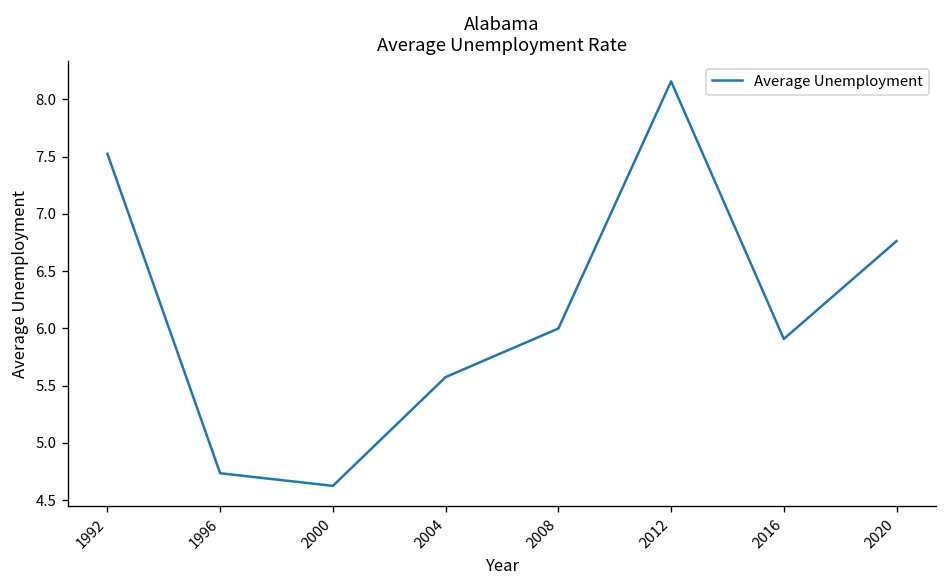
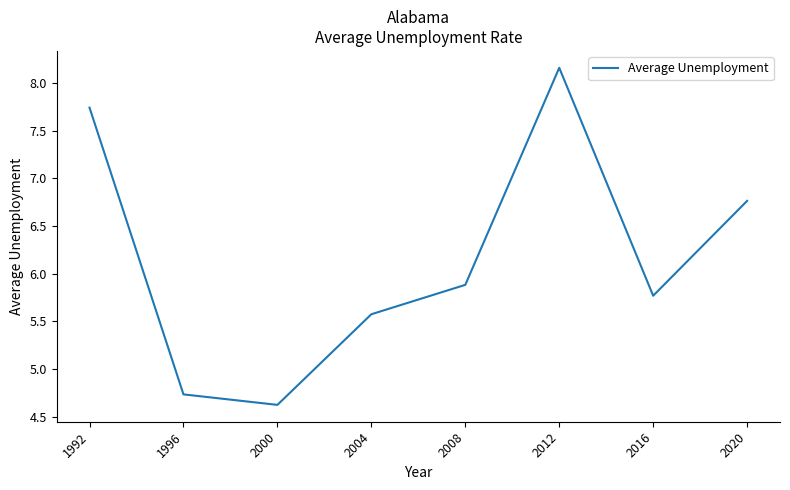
  {
-   "1992": 7.5,
+   "1992": 7.7,
    "1996": 4.7,
    "2000": 4.6,
    "2004": 5.6,
-   "2008": 6.0,
+   "2008": 5.9,
    "2012": 8.2,
-   "2016": 5.9,
+   "2016": 5.8,
    "2020": 6.8
  }
